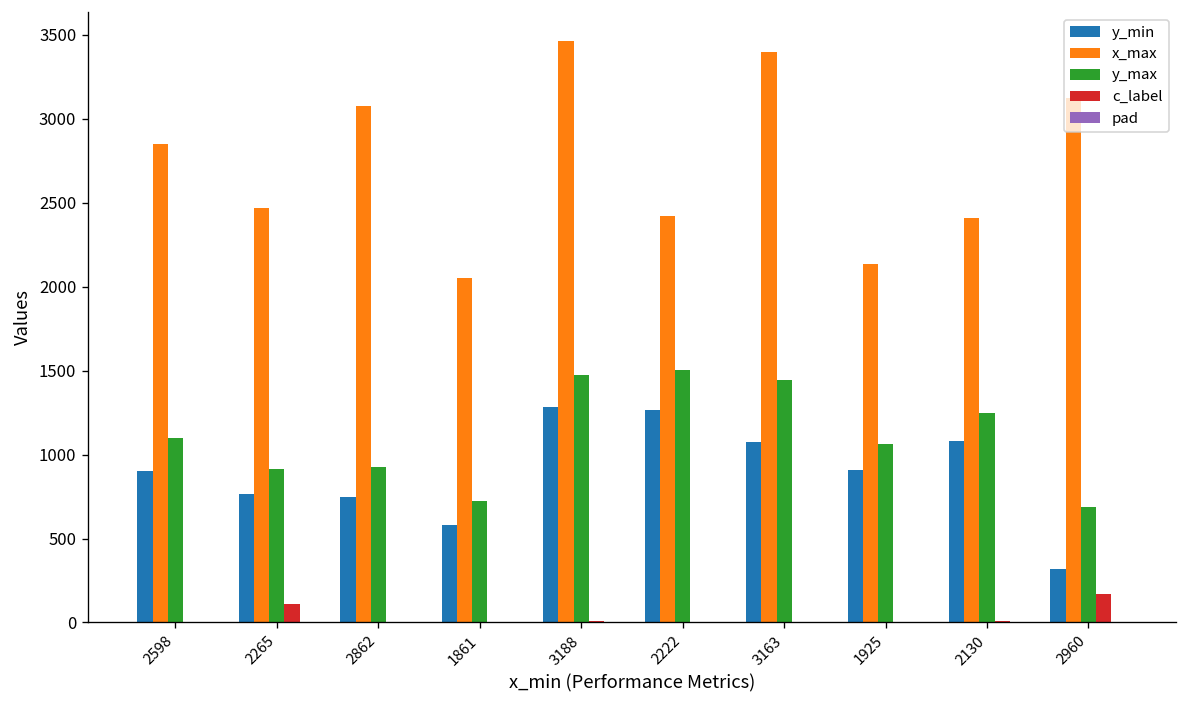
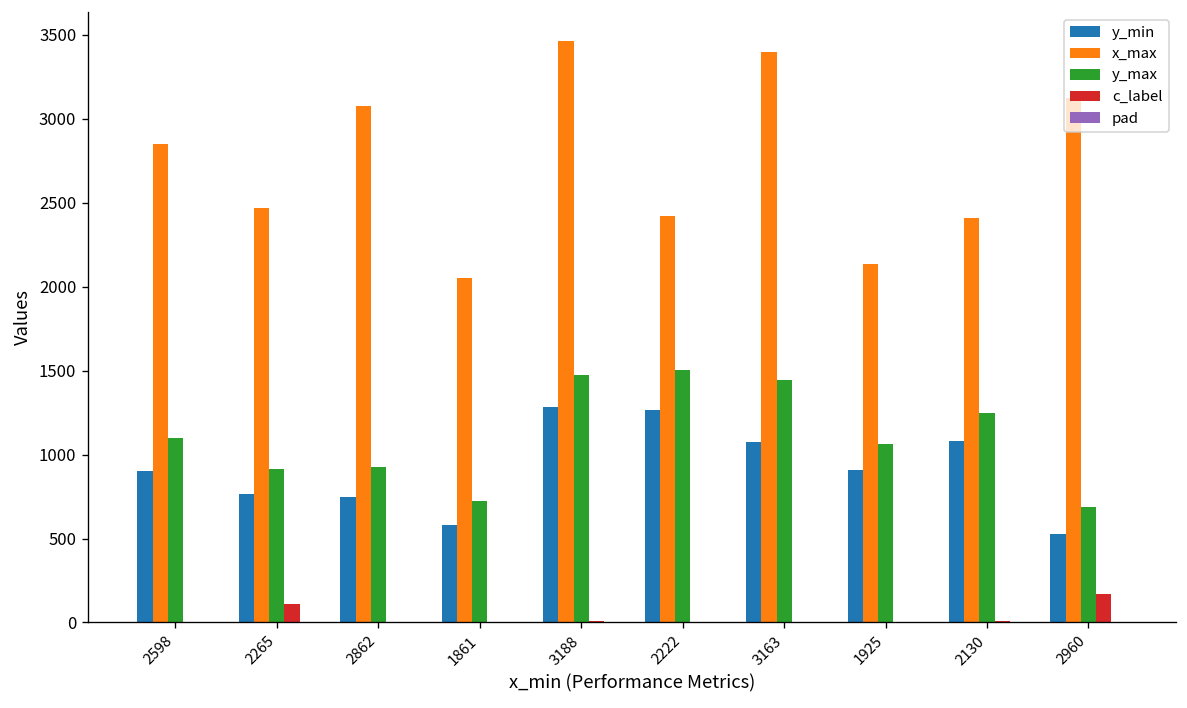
  {
    "y_min": {
      "2598": 910,
      "2265": 770,
      "2862": 750,
      "1861": 580,
      "3188": 1290,
      "2222": 1260,
      "3163": 1070,
      "1925": 910,
      "2130": 1080,
-     "2960": 320
+     "2960": 530
    },
    "x_max": {
      "2598": 2850,
      "2265": 2470,
      "2862": 3080,
      "1861": 2050,
      "3188": 3460,
      "2222": 2420,
      "3163": 3400,
      "1925": 2140,
      "2130": 2410
    },
    "y_max": {
      "2598": 1100,
      "2265": 920,
      "2862": 930,
      "1861": 730,
      "3188": 1480,
      "2222": 1500,
      "3163": 1440,
      "1925": 1070,
      "2130": 1250,
      "2960": 690
    },
    "c_label": {
      "2265": 110,
      "1925": 0,
      "2960": 170
    }
  }
